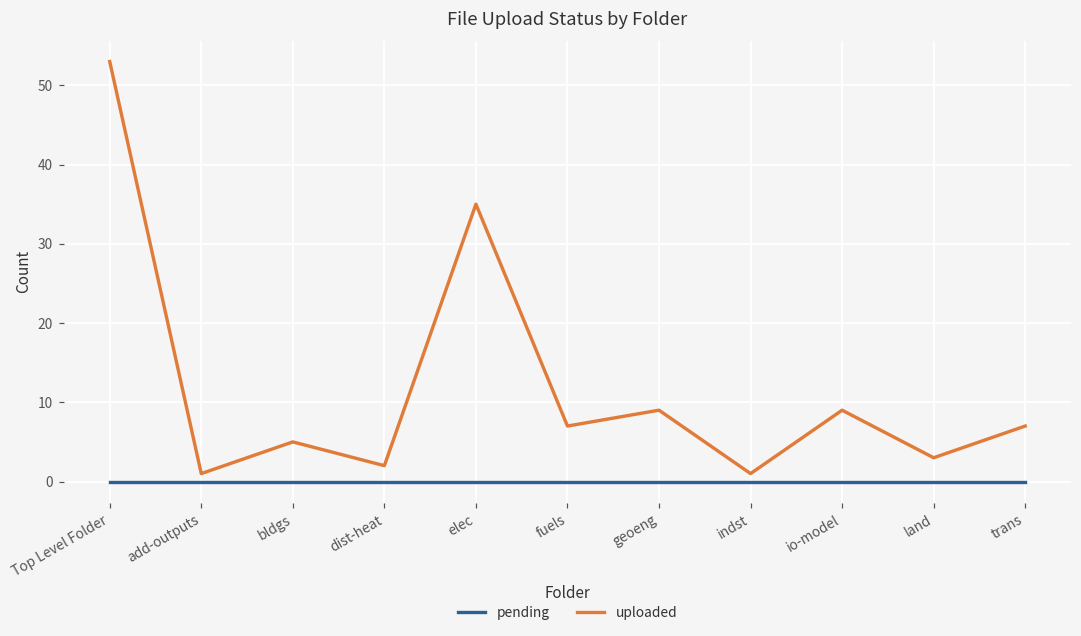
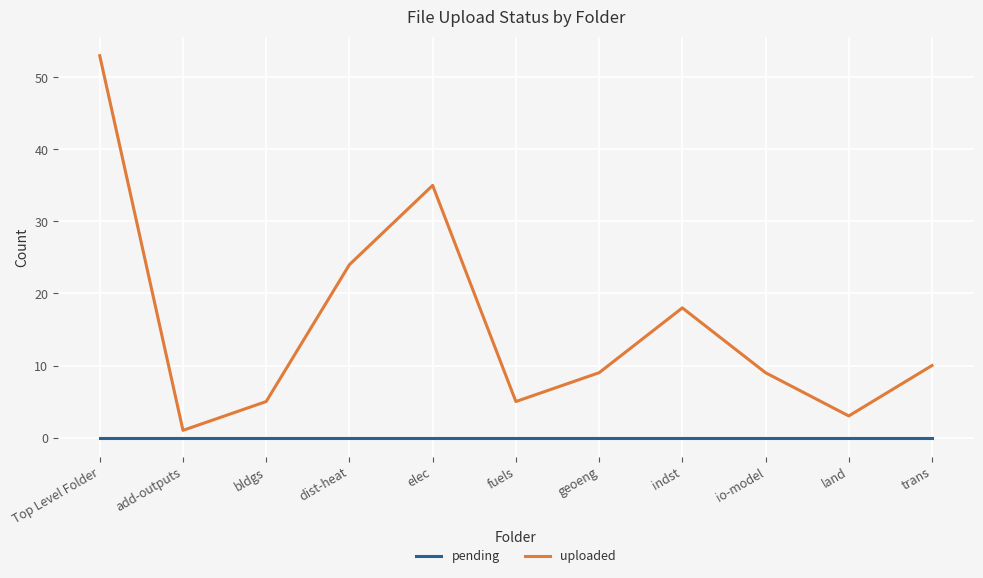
  {
    "pending": {
      "Top Level Folder": 0,
      "add-outputs": 0,
      "bldgs": 0,
      "dist-heat": 0,
      "elec": 0,
      "fuels": 0,
      "geoeng": 0,
      "indst": 0,
      "io-model": 0,
      "land": 0,
      "trans": 0
    },
    "uploaded": {
      "Top Level Folder": 53,
      "add-outputs": 1,
      "bldgs": 5,
-     "dist-heat": 2,
+     "dist-heat": 24,
      "elec": 35,
-     "fuels": 7,
+     "fuels": 5,
      "geoeng": 9,
-     "indst": 1,
+     "indst": 18,
      "io-model": 9,
      "land": 3,
-     "trans": 7
+     "trans": 10
    }
  }
